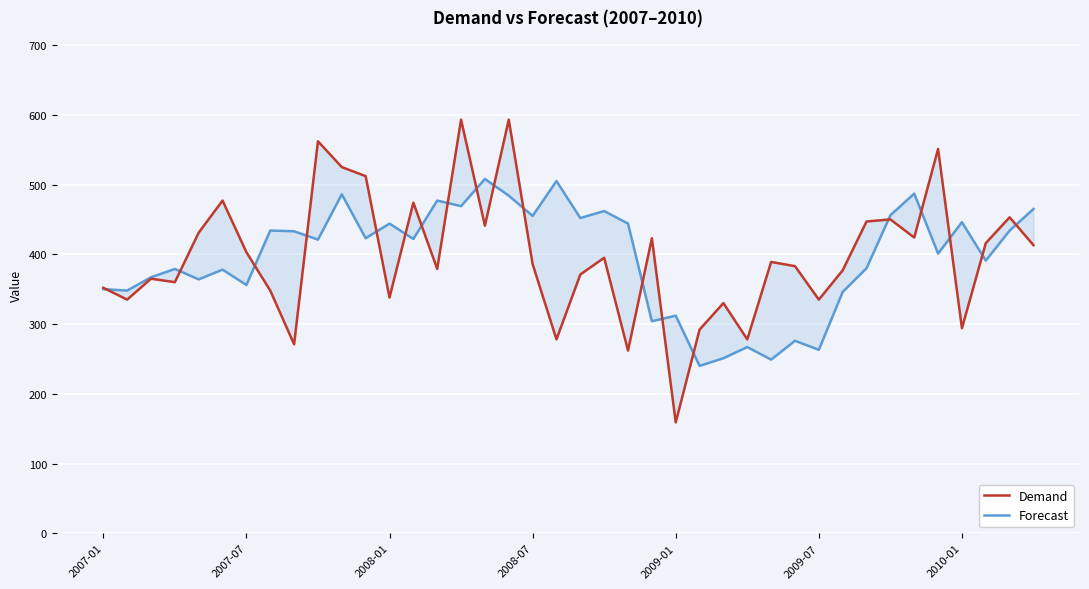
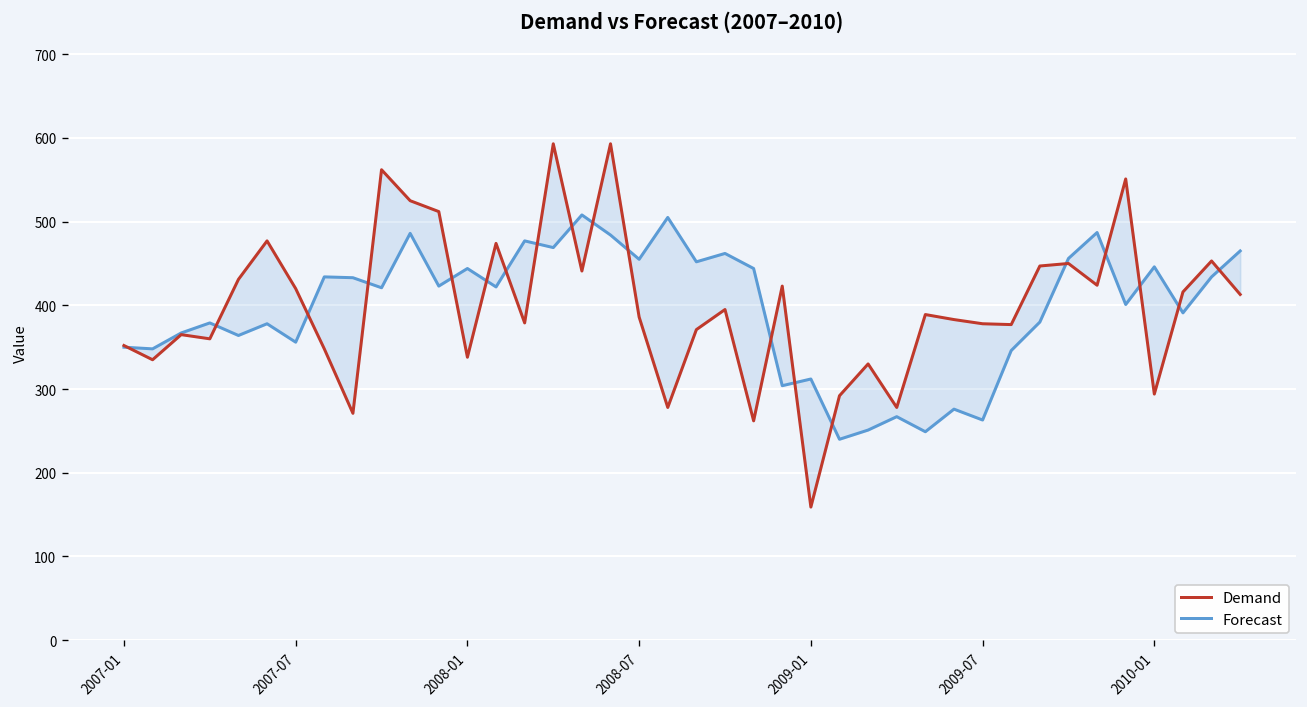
  {
    "Demand": {
-     "2007-07": 400,
+     "2007-07": 420,
      "2008-01": 340,
      "2008-07": 390,
      "2009-01": 160,
-     "2009-07": 340,
+     "2009-07": 380,
      "2010-01": 290
    }
  }
